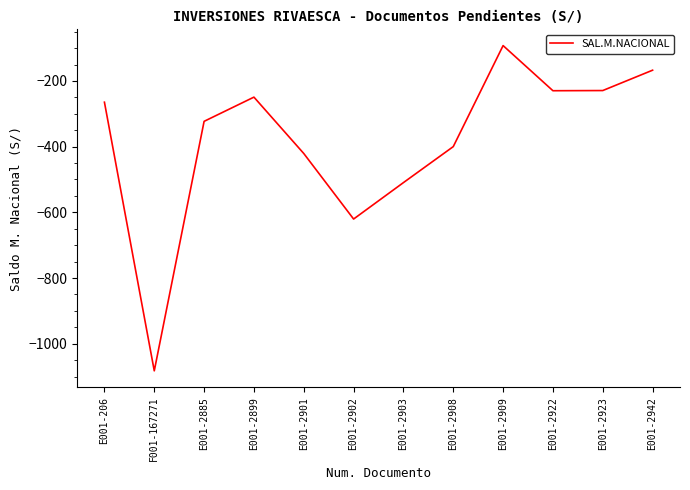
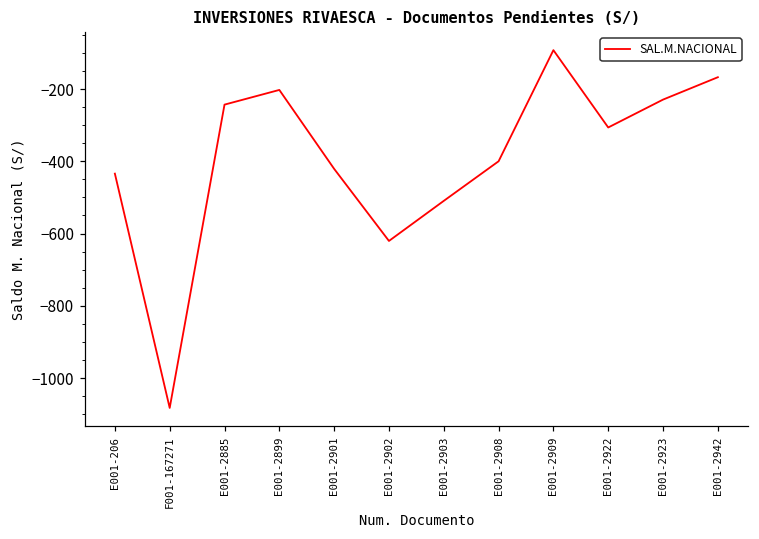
  {
-   "E001-206": -260,
+   "E001-206": -430,
    "F001-167271": -1080,
-   "E001-2885": -320,
-   "E001-2899": -250,
+   "E001-2885": -240,
+   "E001-2899": -200,
    "E001-2901": -420,
    "E001-2902": -620,
    "E001-2903": -510,
    "E001-2908": -400,
    "E001-2909": -90,
-   "E001-2922": -230,
+   "E001-2922": -310,
    "E001-2923": -230,
    "E001-2942": -170
  }
